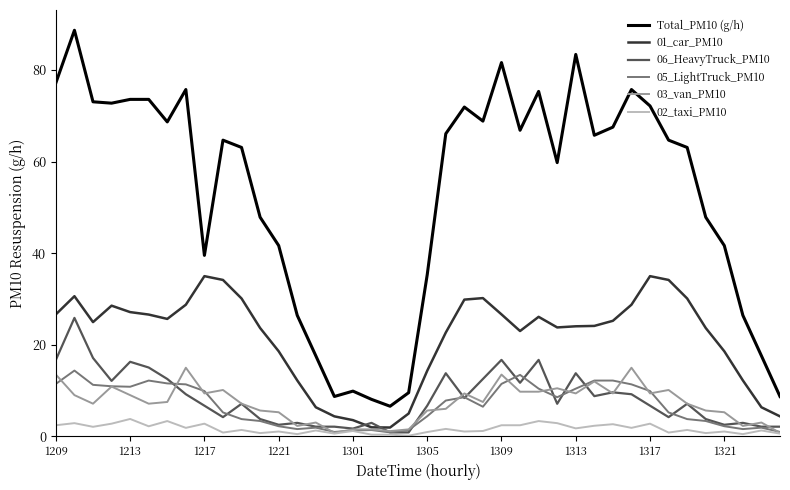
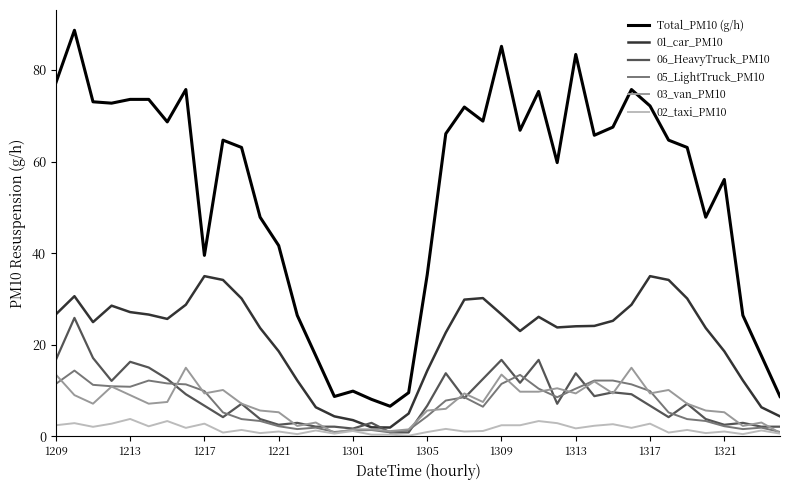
  {
    "Total_PM10 (g/h)": {
      "1209": 77,
      "1213": 74,
      "1217": 40,
      "1221": 42,
      "1301": 10,
      "1305": 35,
-     "1309": 82,
+     "1309": 85,
      "1313": 83,
      "1317": 72,
-     "1321": 42
+     "1321": 56
    }
  }
